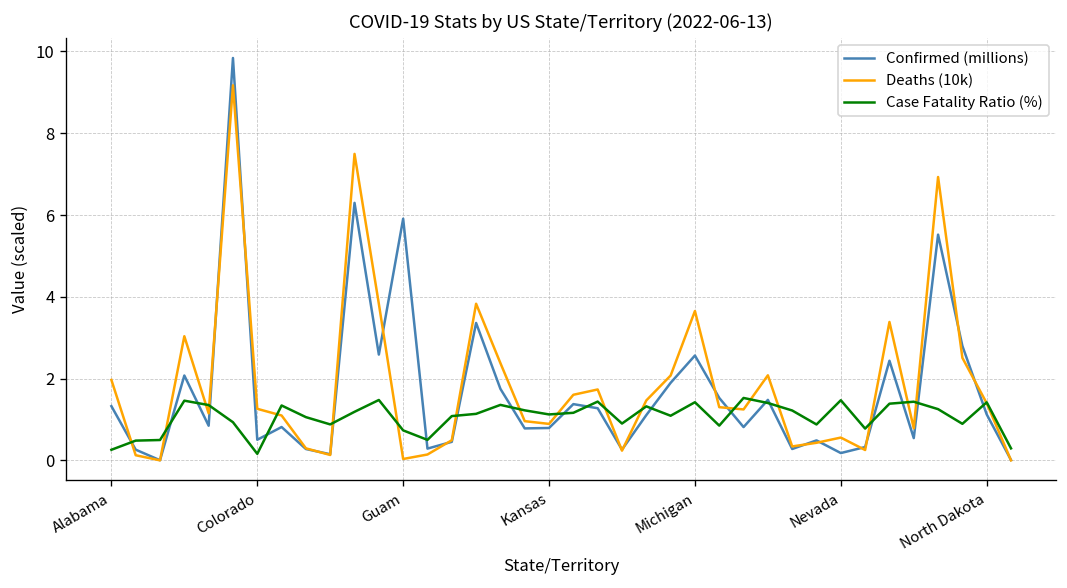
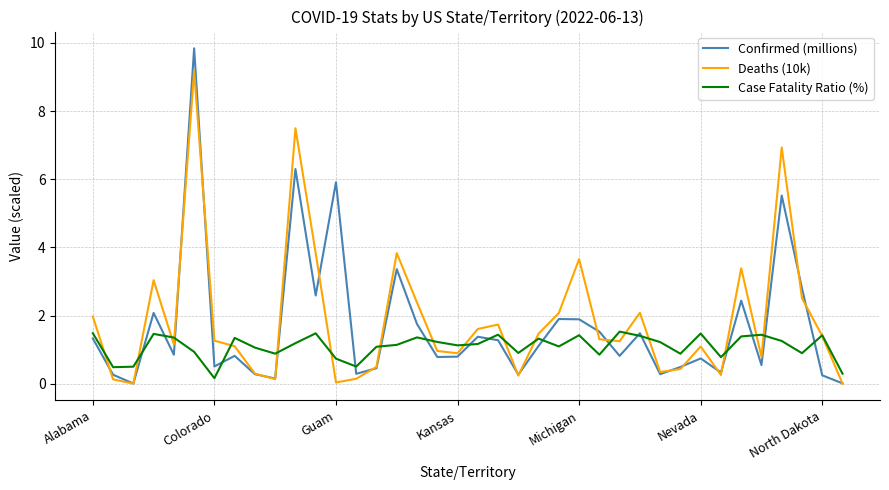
  {
    "Confirmed (millions)": {
      "Alabama": 1.3,
      "Colorado": 0.5,
      "Guam": 5.9,
      "Kansas": 0.8,
-     "Michigan": 2.6,
-     "Nevada": 0.2,
-     "North Dakota": 1.1
+     "Michigan": 1.9,
+     "Nevada": 0.7,
+     "North Dakota": 0.2
    },
    "Deaths (10k)": {
      "Alabama": 2.0,
      "Colorado": 1.3,
      "Guam": 0.0,
      "Kansas": 0.9,
      "Michigan": 3.7,
-     "Nevada": 0.6
+     "Nevada": 1.1
    },
    "Case Fatality Ratio (%)": {
-     "Alabama": 0.3,
+     "Alabama": 1.5,
      "Colorado": 0.2,
      "Guam": 0.7,
      "Kansas": 1.1,
      "Michigan": 1.4,
      "Nevada": 1.5
    }
  }
